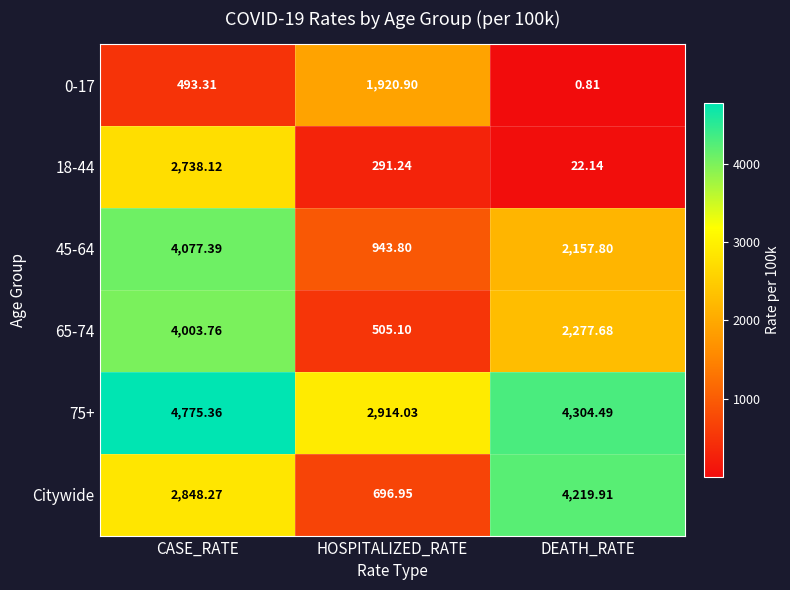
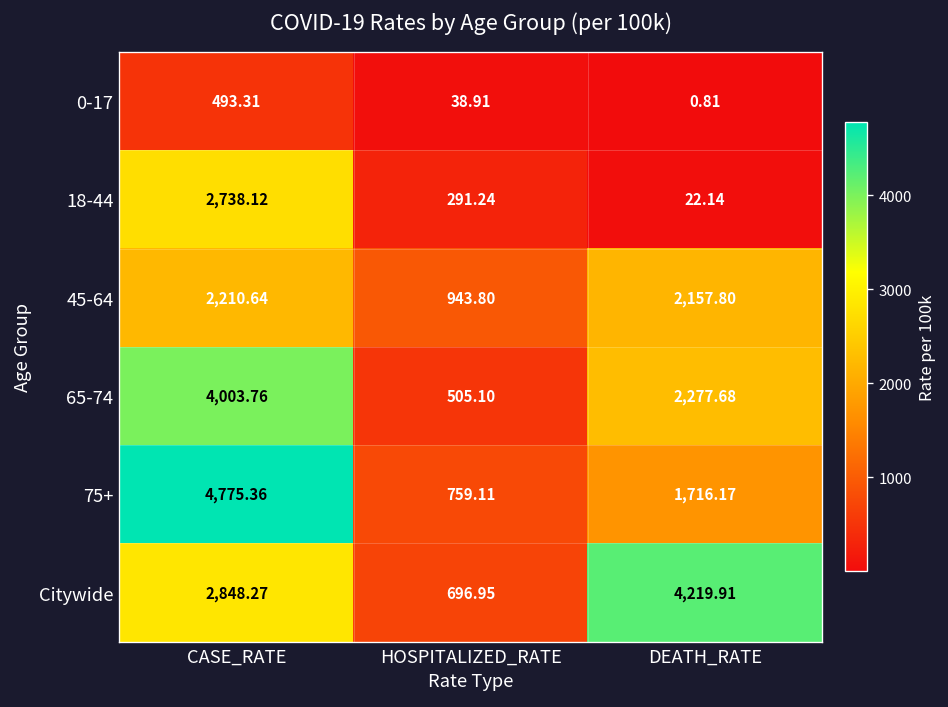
  {
    "0-17": {
      "CASE_RATE": "493.31",
-     "HOSPITALIZED_RATE": "1,920.90",
+     "HOSPITALIZED_RATE": "38.91",
      "DEATH_RATE": "0.81"
    },
    "18-44": {
      "CASE_RATE": "2,738.12",
      "HOSPITALIZED_RATE": "291.24",
      "DEATH_RATE": "22.14"
    },
    "45-64": {
-     "CASE_RATE": "4,077.39",
+     "CASE_RATE": "2,210.64",
      "HOSPITALIZED_RATE": "943.80",
      "DEATH_RATE": "2,157.80"
    },
    "65-74": {
      "CASE_RATE": "4,003.76",
      "HOSPITALIZED_RATE": "505.10",
      "DEATH_RATE": "2,277.68"
    },
    "75+": {
      "CASE_RATE": "4,775.36",
-     "HOSPITALIZED_RATE": "2,914.03",
-     "DEATH_RATE": "4,304.49"
+     "HOSPITALIZED_RATE": "759.11",
+     "DEATH_RATE": "1,716.17"
    },
    "Citywide": {
      "CASE_RATE": "2,848.27",
      "HOSPITALIZED_RATE": "696.95",
      "DEATH_RATE": "4,219.91"
    }
  }
